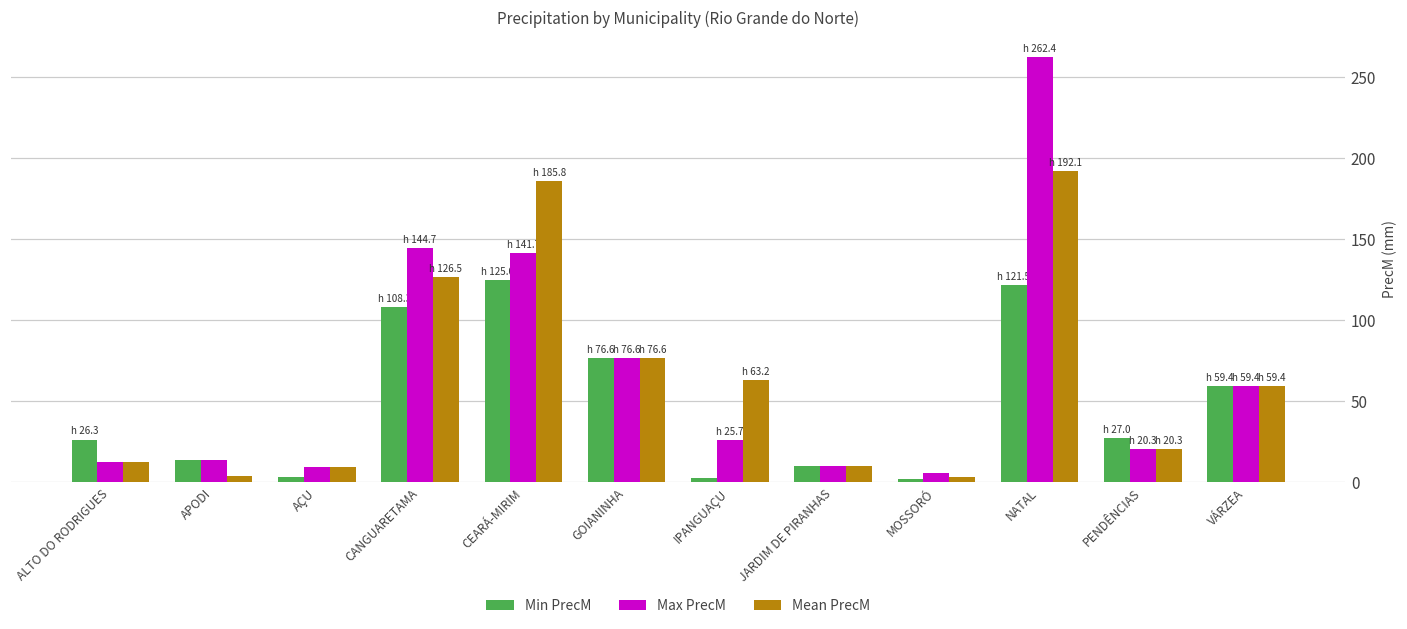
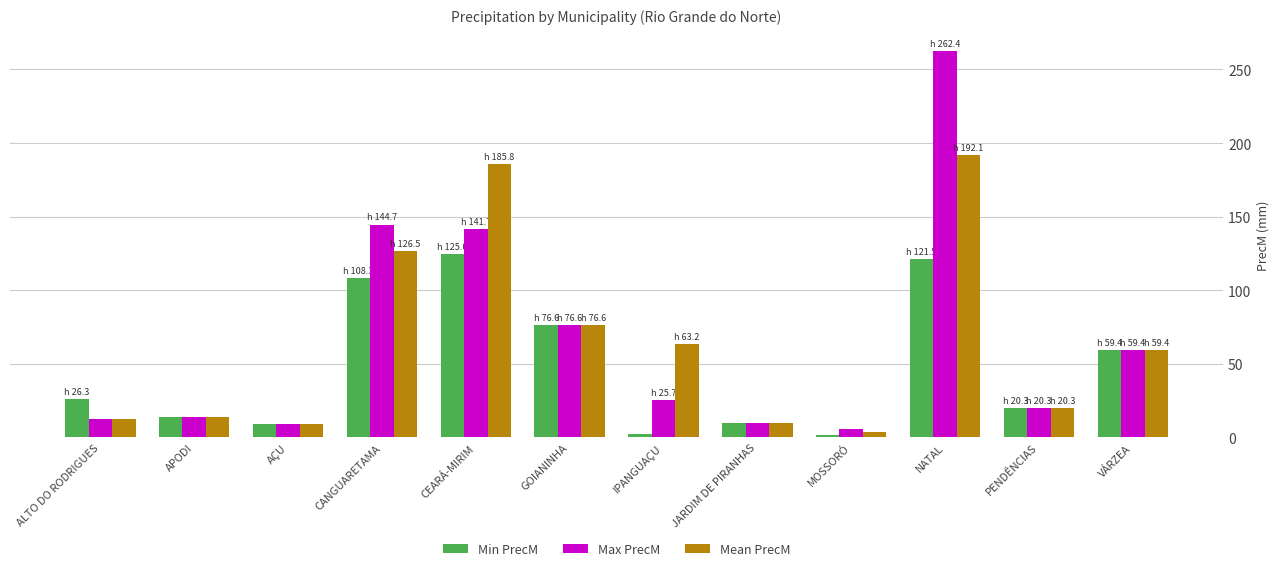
  {
    "Min PrecM": {
      "ALTO DO RODRIGUES": 26.3,
-     "AÇU": 3,
+     "AÇU": 9,
      "CANGUARETAMA": 108.3,
      "CEARÁ-MIRIM": 125.0,
      "GOIANINHA": 76.6,
      "NATAL": 121.5,
-     "PENDÊNCIAS": 27.0,
+     "PENDÊNCIAS": 20.3,
      "VÁRZEA": 59.4
    },
    "Max PrecM": {
      "CANGUARETAMA": 144.7,
      "CEARÁ-MIRIM": 141.7,
      "GOIANINHA": 76.6,
      "IPANGUAÇU": 25.7,
      "NATAL": 262.4,
      "PENDÊNCIAS": 20.3,
      "VÁRZEA": 59.4
    },
    "Mean PrecM": {
      "ALTO DO RODRIGUES": 12,
-     "APODI": 4,
+     "APODI": 14,
      "AÇU": 9,
      "JARDIM DE PIRANHAS": 10,
      "MOSSORÓ": 3
    }
  }
